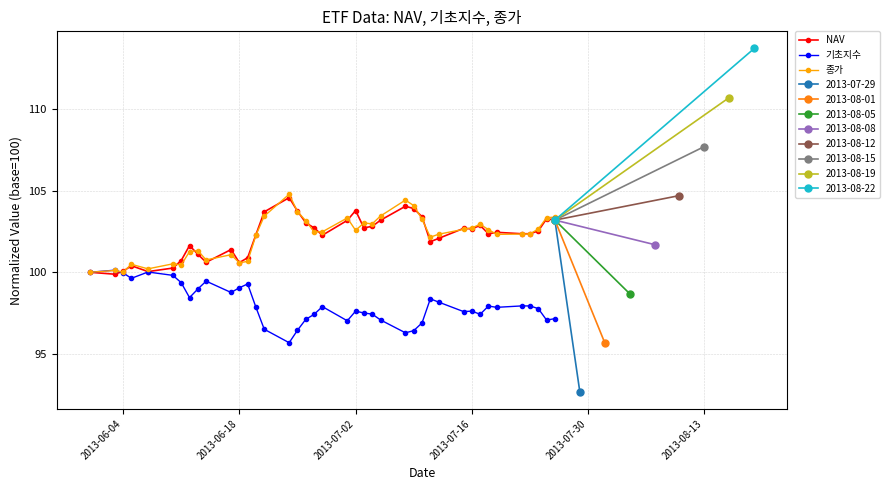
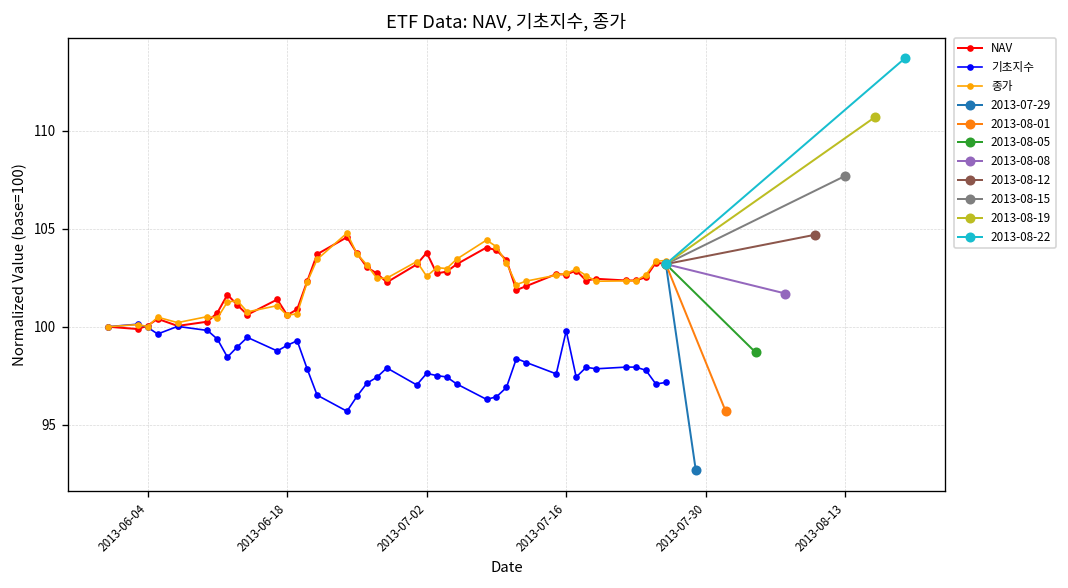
  {
    "NAV": {
      "2013-07-02": 103.8
    },
    "기초지수": {
      "2013-06-18": 99.1,
      "2013-07-02": 97.6,
-     "2013-07-16": 97.6
+     "2013-07-16": 99.8
    },
    "2013-08-15": {
      "2013-08-13": 107.7
    }
  }
